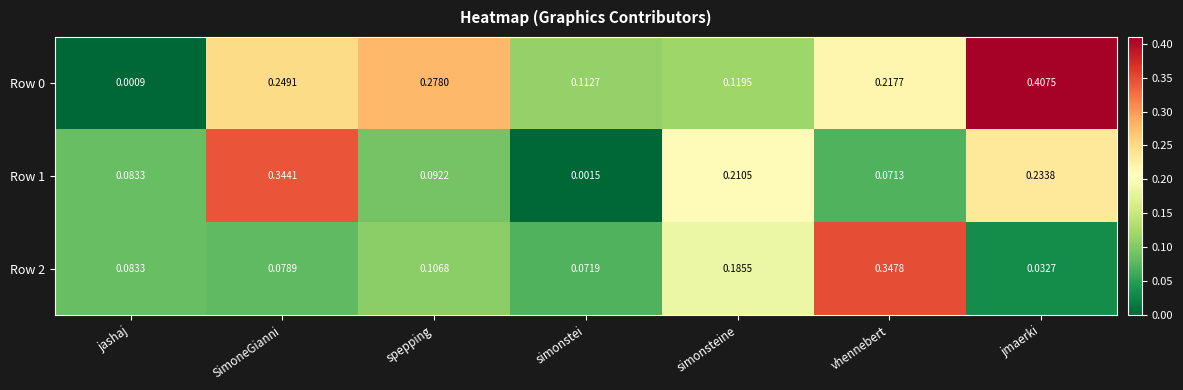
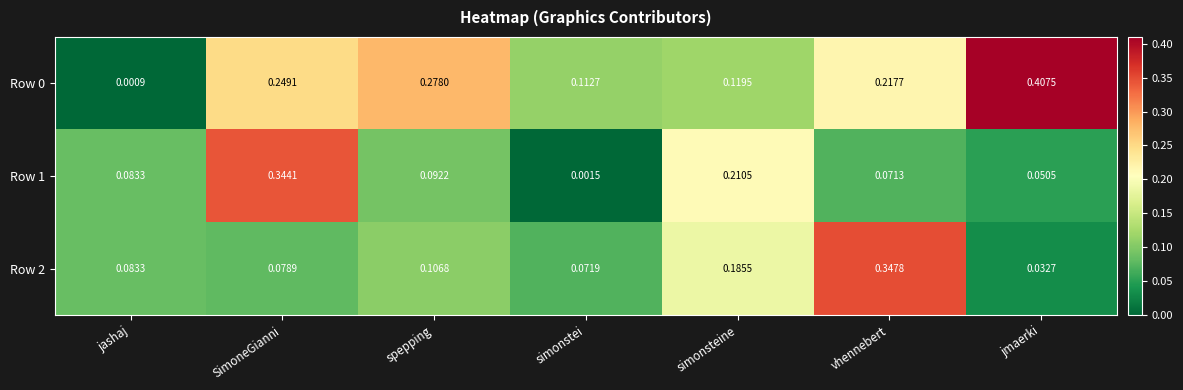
  {
    "Row 0": {
      "jashaj": 0.0009,
      "SimoneGianni": 0.2491,
      "spepping": 0.2780,
      "simonstei": 0.1127,
      "simonsteine": 0.1195,
      "vhennebert": 0.2177,
      "jmaerki": 0.4075
    },
    "Row 1": {
      "jashaj": 0.0833,
      "SimoneGianni": 0.3441,
      "spepping": 0.0922,
      "simonstei": 0.0015,
      "simonsteine": 0.2105,
      "vhennebert": 0.0713,
-     "jmaerki": 0.2338
+     "jmaerki": 0.0505
    },
    "Row 2": {
      "jashaj": 0.0833,
      "SimoneGianni": 0.0789,
      "spepping": 0.1068,
      "simonstei": 0.0719,
      "simonsteine": 0.1855,
      "vhennebert": 0.3478,
      "jmaerki": 0.0327
    }
  }
